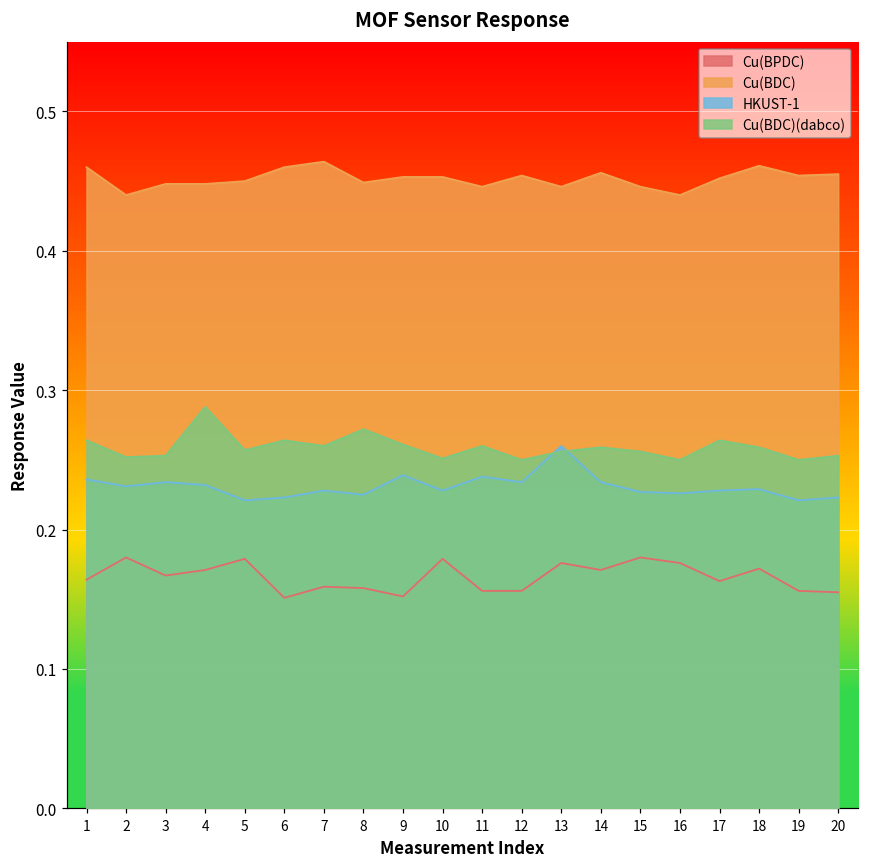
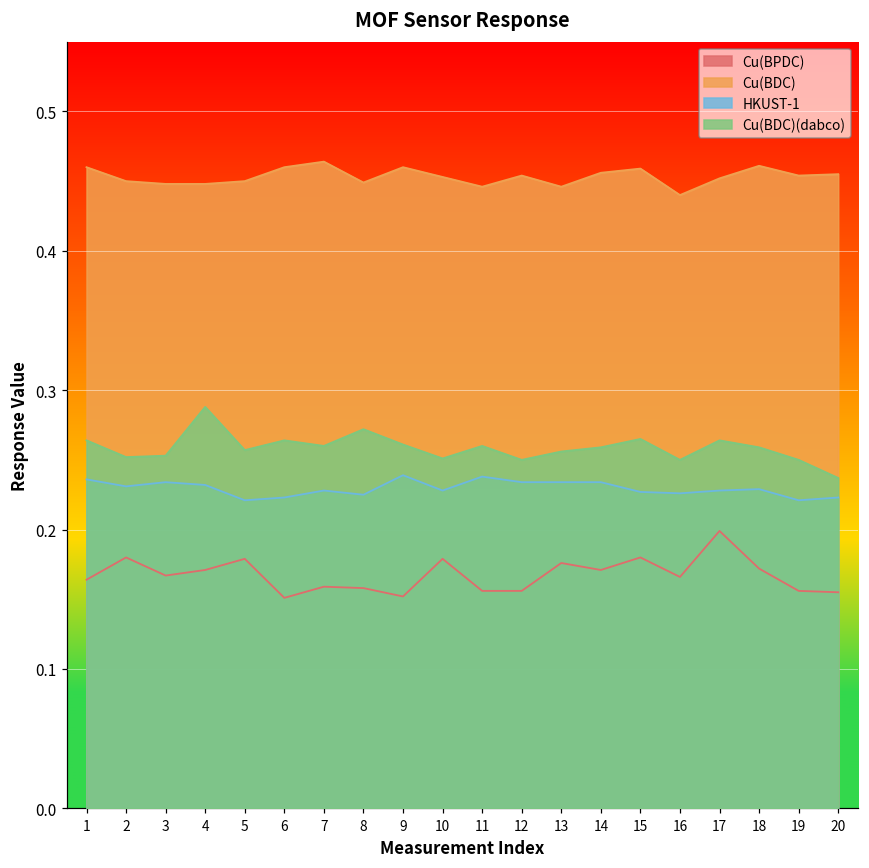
  {
    "Cu(BPDC)": {
      "1": 0.164,
      "2": 0.180,
      "3": 0.167,
      "4": 0.171,
      "5": 0.179,
      "6": 0.151,
      "7": 0.159,
      "8": 0.158,
      "9": 0.152,
      "10": 0.179,
      "11": 0.156,
      "12": 0.156,
      "13": 0.176,
      "14": 0.171,
      "15": 0.180,
-     "16": 0.176,
-     "17": 0.163,
+     "16": 0.166,
+     "17": 0.199,
      "18": 0.172,
      "19": 0.156,
      "20": 0.155
    },
    "Cu(BDC)": {
      "1": 0.460,
-     "2": 0.44,
+     "2": 0.45,
      "3": 0.448,
      "4": 0.448,
      "5": 0.450,
      "6": 0.460,
      "7": 0.464,
      "8": 0.449,
-     "9": 0.453,
+     "9": 0.460,
      "10": 0.453,
      "11": 0.446,
      "12": 0.454,
      "13": 0.446,
      "14": 0.456,
-     "15": 0.446,
+     "15": 0.459,
      "16": 0.440,
      "17": 0.452,
      "18": 0.461,
      "19": 0.454,
      "20": 0.455
    },
    "HKUST-1": {
      "1": 0.236,
      "2": 0.231,
      "3": 0.234,
      "4": 0.232,
      "5": 0.221,
      "6": 0.223,
      "7": 0.228,
      "8": 0.225,
      "9": 0.239,
      "10": 0.228,
      "11": 0.238,
      "12": 0.234,
-     "13": 0.260,
+     "13": 0.234,
      "14": 0.234,
      "15": 0.227,
      "16": 0.226,
      "17": 0.228,
      "18": 0.229,
      "19": 0.221,
      "20": 0.223
    },
    "Cu(BDC)(dabco)": {
      "1": 0.264,
      "2": 0.252,
      "3": 0.253,
      "4": 0.288,
      "5": 0.257,
      "6": 0.264,
      "7": 0.260,
      "8": 0.272,
      "9": 0.261,
      "10": 0.251,
      "11": 0.260,
      "12": 0.250,
      "13": 0.256,
      "14": 0.259,
-     "15": 0.256,
+     "15": 0.265,
      "16": 0.250,
      "17": 0.264,
      "18": 0.259,
      "19": 0.250,
-     "20": 0.253
+     "20": 0.237
    }
  }
